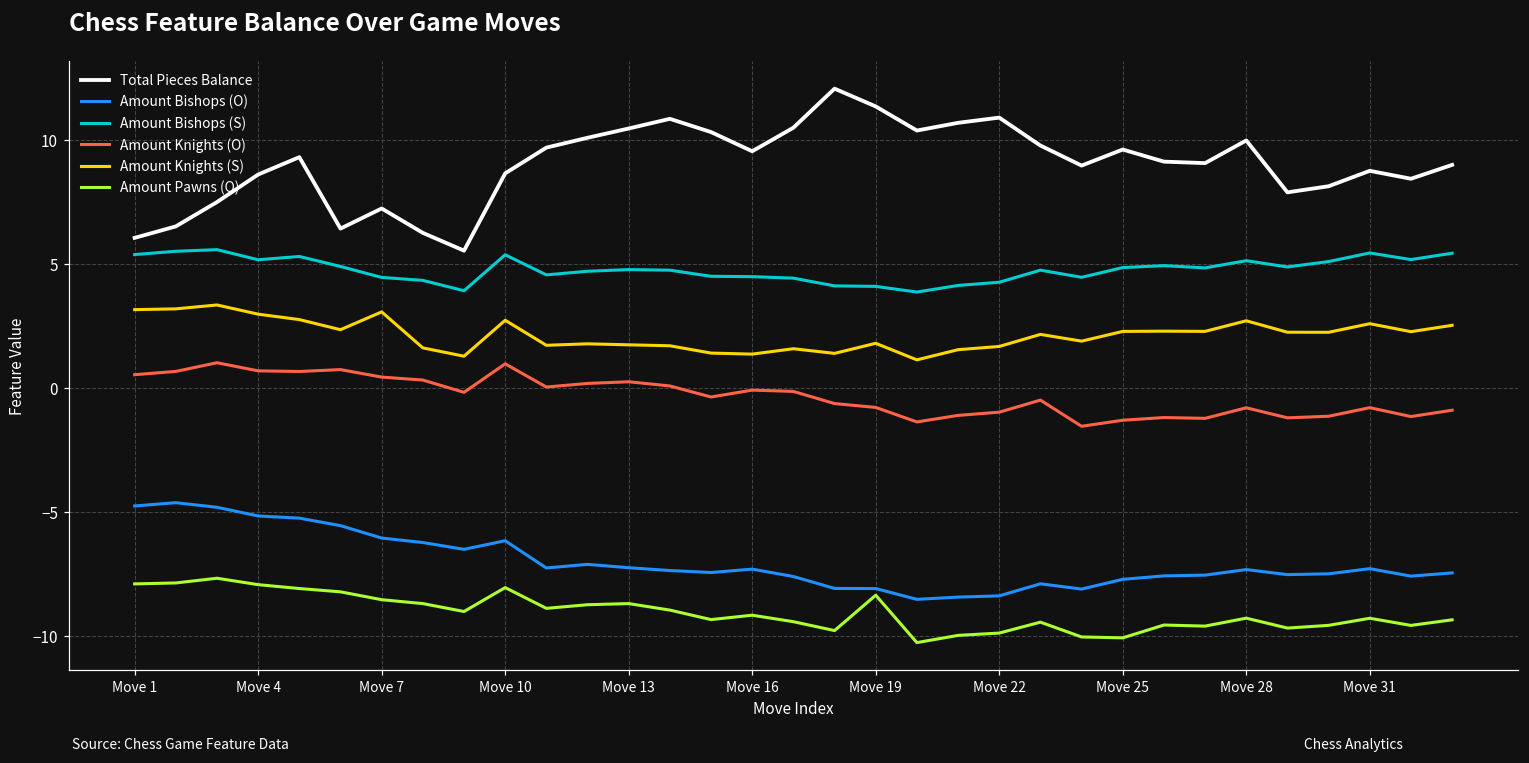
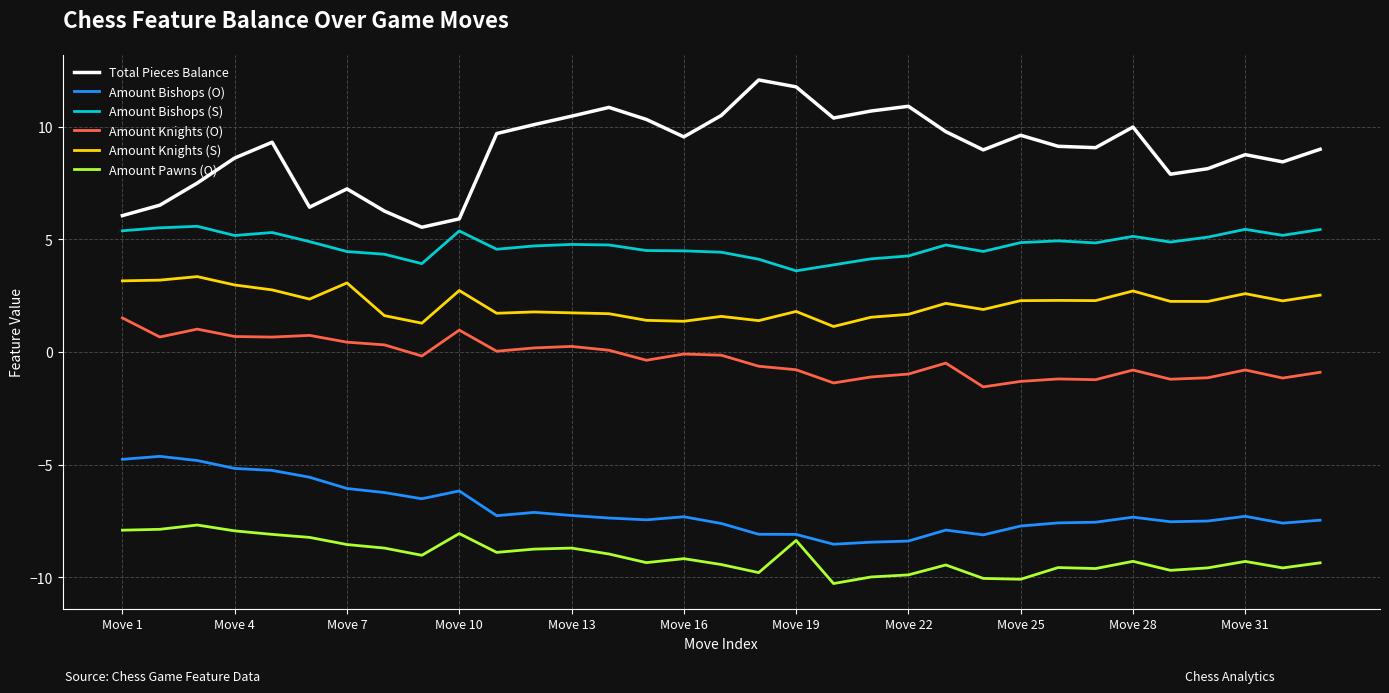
  {
    "Total Pieces Balance": {
      "Move 1": 6.0,
      "Move 4": 8.6,
      "Move 7": 7.2,
-     "Move 10": 8.7,
+     "Move 10": 5.9,
      "Move 13": 10.5,
      "Move 16": 9.5,
-     "Move 19": 11.4,
+     "Move 19": 11.8,
      "Move 22": 10.9,
      "Move 25": 9.6,
      "Move 28": 10.0,
      "Move 31": 8.8
    },
    "Amount Bishops (O)": {
      "Move 1": -4.8,
      "Move 4": -5.2,
      "Move 7": -6.1,
      "Move 10": -6.2,
      "Move 13": -7.3,
      "Move 16": -7.3,
      "Move 19": -8.1,
      "Move 22": -8.4,
      "Move 25": -7.7,
      "Move 28": -7.3,
      "Move 31": -7.3
    },
    "Amount Bishops (S)": {
      "Move 1": 5.4,
      "Move 4": 5.2,
      "Move 7": 4.5,
      "Move 10": 5.4,
      "Move 13": 4.8,
      "Move 16": 4.5,
-     "Move 19": 4.1,
+     "Move 19": 3.6,
      "Move 22": 4.3,
      "Move 25": 4.9,
      "Move 28": 5.1,
      "Move 31": 5.4
    },
    "Amount Knights (O)": {
-     "Move 1": 0.5,
+     "Move 1": 1.5,
      "Move 4": 0.7,
      "Move 7": 0.4,
      "Move 10": 1.0,
      "Move 13": 0.2,
      "Move 16": -0.1,
      "Move 19": -0.8,
      "Move 22": -1.0,
      "Move 25": -1.3,
      "Move 28": -0.8,
      "Move 31": -0.8
    },
    "Amount Knights (S)": {
      "Move 1": 3.2,
      "Move 4": 3.0,
      "Move 7": 3.1,
      "Move 10": 2.7,
      "Move 13": 1.7,
      "Move 16": 1.4,
      "Move 19": 1.8,
      "Move 22": 1.7,
      "Move 25": 2.3,
      "Move 28": 2.7,
      "Move 31": 2.6
    },
    "Amount Pawns (O)": {
      "Move 1": -7.9,
      "Move 4": -7.9,
      "Move 7": -8.5,
      "Move 10": -8.1,
      "Move 13": -8.7,
      "Move 16": -9.2,
      "Move 19": -8.4,
      "Move 22": -9.9,
      "Move 25": -10.1,
      "Move 28": -9.3,
      "Move 31": -9.3
    }
  }
